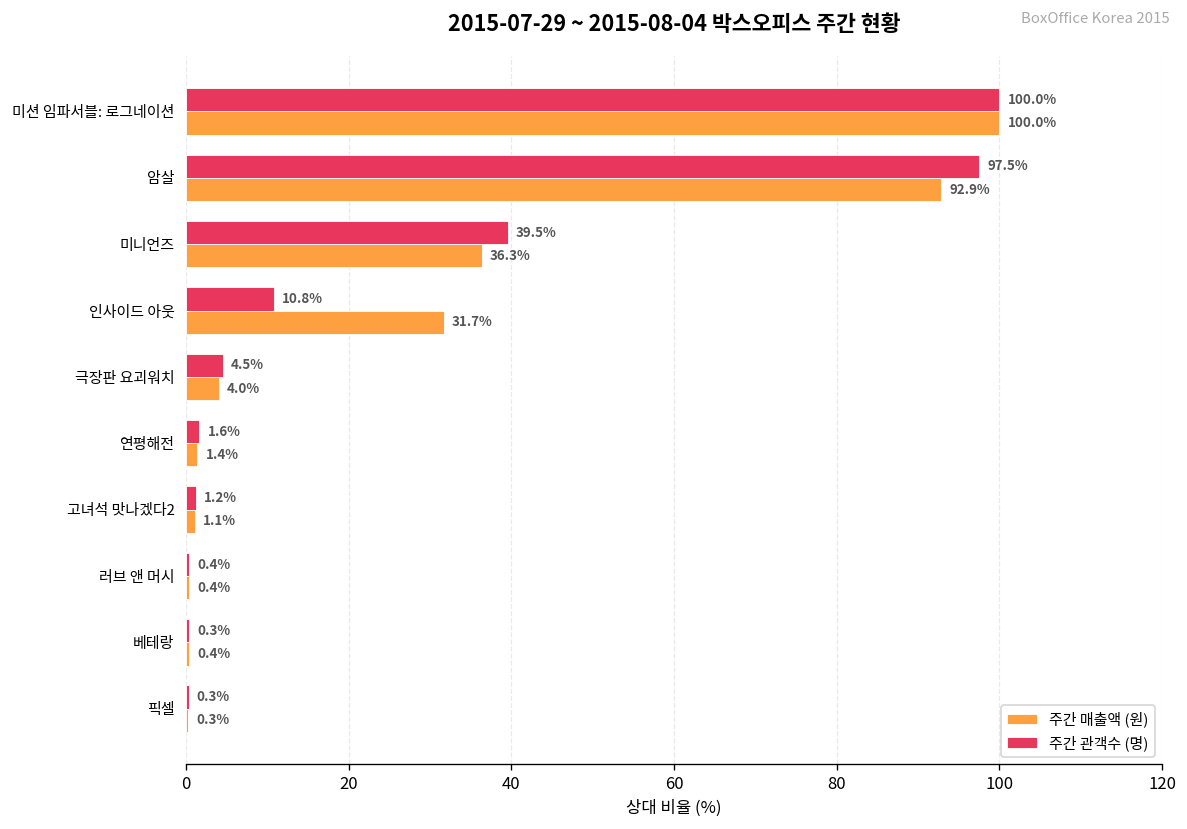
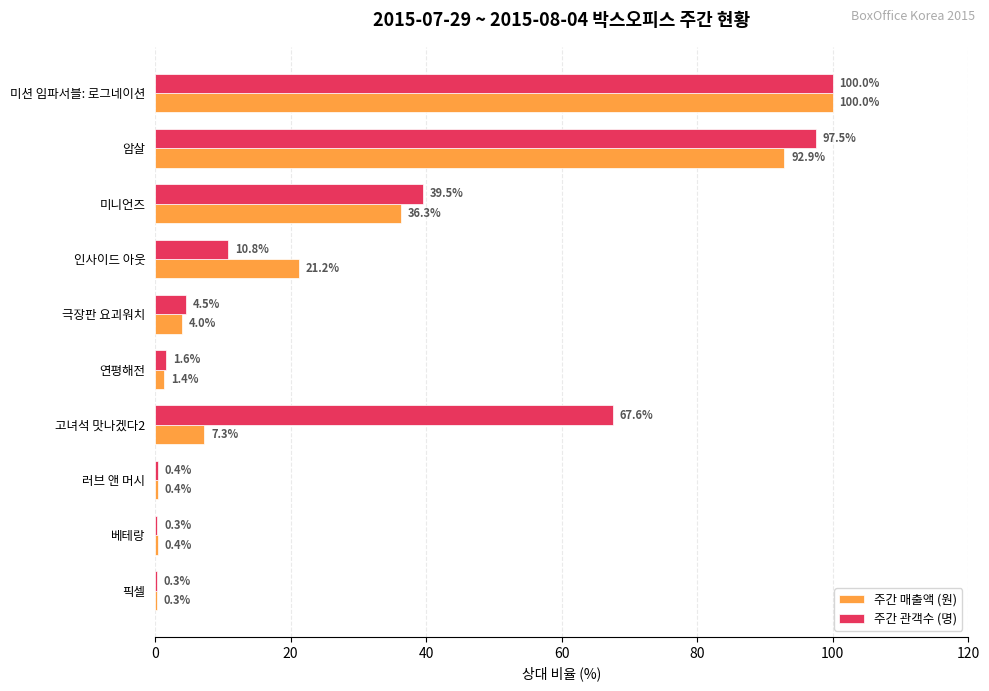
  {
    "주간 매출액 (원)": {
      "미션 임파서블: 로그네이션": "100.0%",
      "암살": "92.9%",
      "미니언즈": "36.3%",
-     "인사이드 아웃": "31.7%",
+     "인사이드 아웃": "21.2%",
      "극장판 요괴워치": "4.0%",
      "연평해전": "1.4%",
-     "고녀석 맛나겠다2": "1.1%",
+     "고녀석 맛나겠다2": "7.3%",
      "러브 앤 머시": "0.4%",
      "베테랑": "0.4%",
      "픽셀": "0.3%"
    },
    "주간 관객수 (명)": {
      "미션 임파서블: 로그네이션": "100.0%",
      "암살": "97.5%",
      "미니언즈": "39.5%",
      "인사이드 아웃": "10.8%",
      "극장판 요괴워치": "4.5%",
      "연평해전": "1.6%",
-     "고녀석 맛나겠다2": "1.2%",
+     "고녀석 맛나겠다2": "67.6%",
      "러브 앤 머시": "0.4%",
      "베테랑": "0.3%",
      "픽셀": "0.3%"
    }
  }
